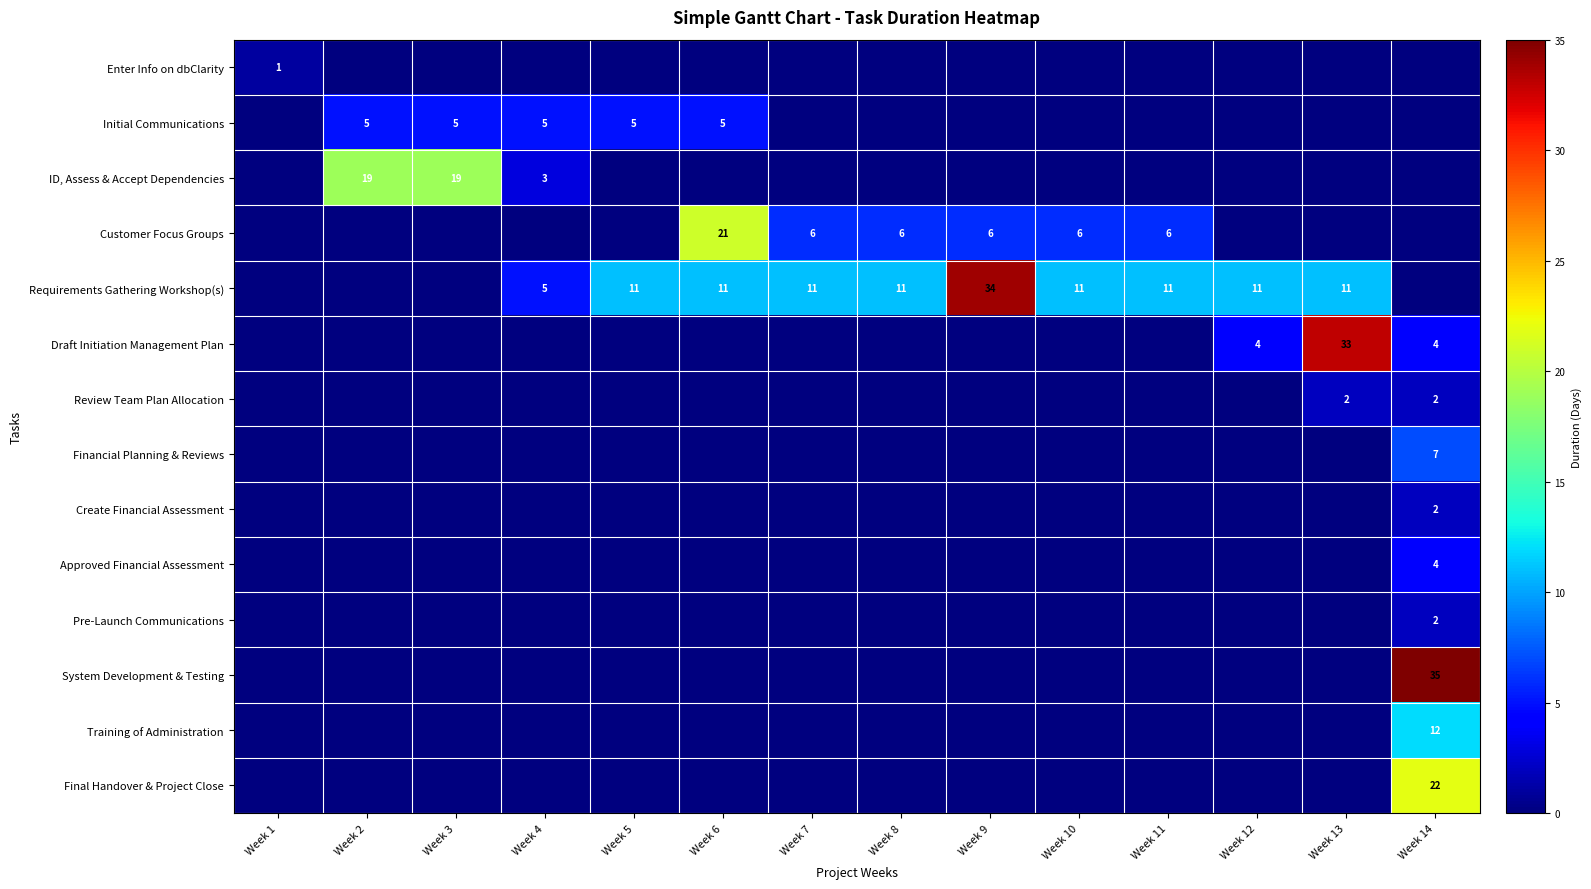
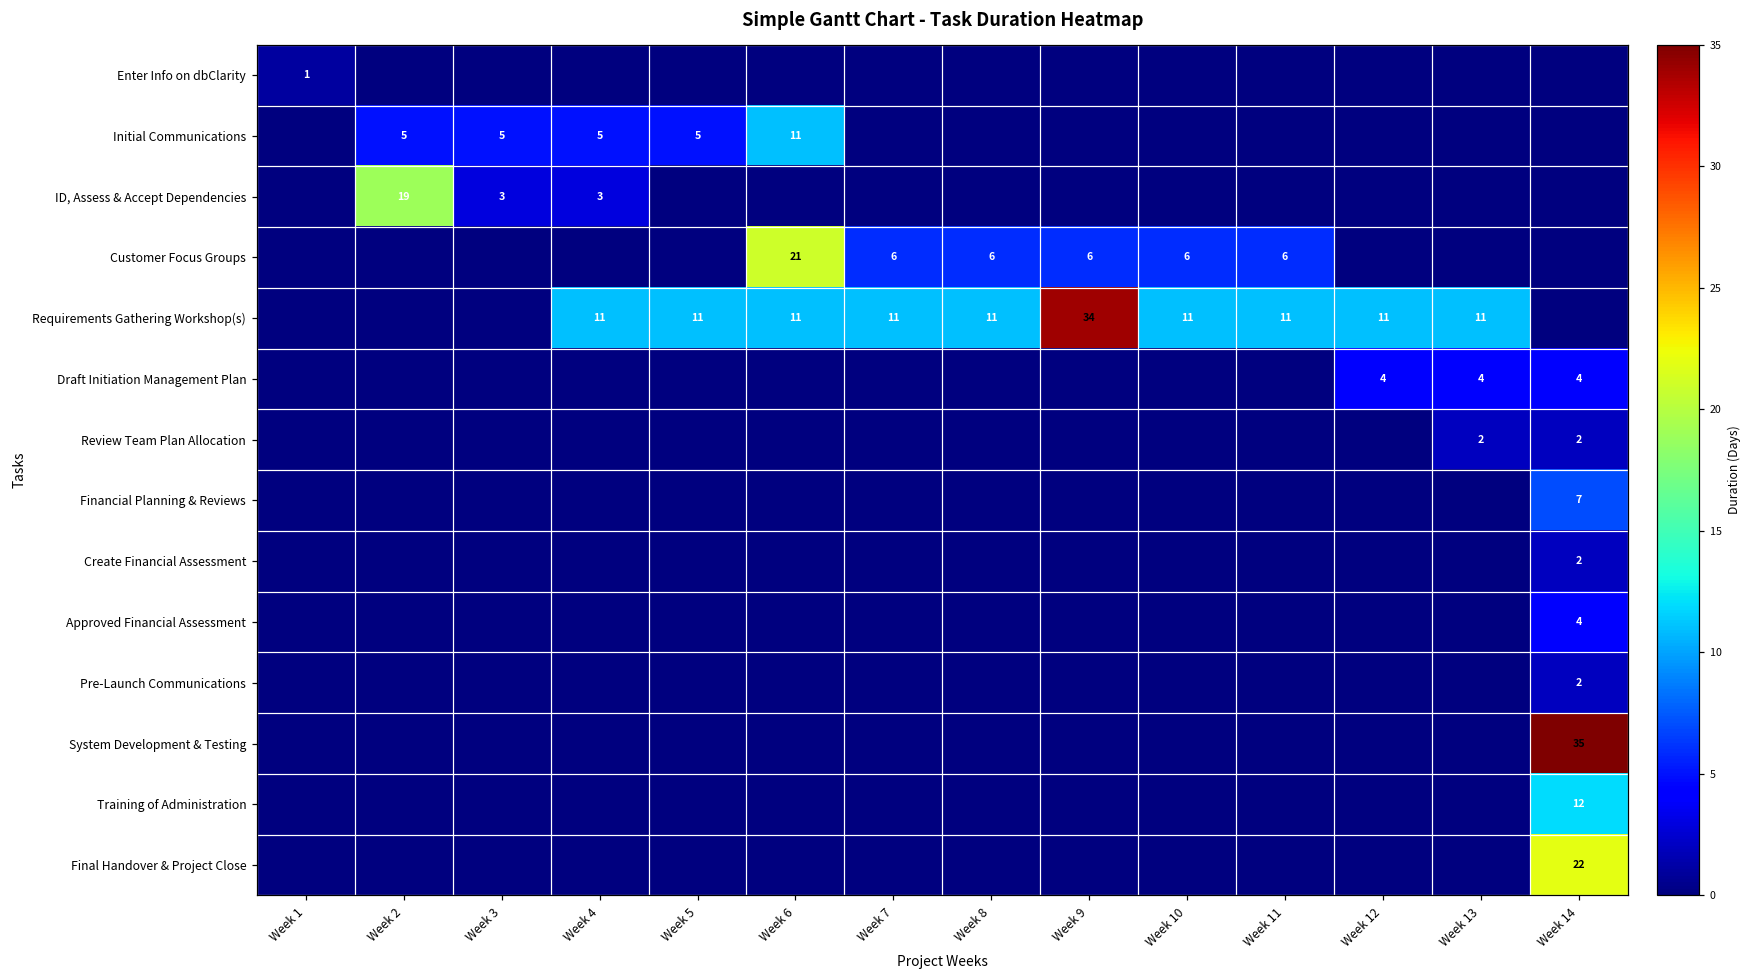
  {
    "Enter Info on dbClarity": {
      "Week 1": 1
    },
    "Initial Communications": {
      "Week 2": 5,
      "Week 3": 5,
      "Week 4": 5,
      "Week 5": 5,
-     "Week 6": 5
+     "Week 6": 11
    },
    "ID, Assess & Accept Dependencies": {
      "Week 2": 19,
-     "Week 3": 19,
+     "Week 3": 3,
      "Week 4": 3
    },
    "Customer Focus Groups": {
      "Week 6": 21,
      "Week 7": 6,
      "Week 8": 6,
      "Week 9": 6,
      "Week 10": 6,
      "Week 11": 6
    },
    "Requirements Gathering Workshop(s)": {
-     "Week 4": 5,
+     "Week 4": 11,
      "Week 5": 11,
      "Week 6": 11,
      "Week 7": 11,
      "Week 8": 11,
      "Week 9": 34,
      "Week 10": 11,
      "Week 11": 11,
      "Week 12": 11,
      "Week 13": 11
    },
    "Draft Initiation Management Plan": {
      "Week 12": 4,
-     "Week 13": 33,
+     "Week 13": 4,
      "Week 14": 4
    },
    "Review Team Plan Allocation": {
      "Week 13": 2,
      "Week 14": 2
    },
    "Financial Planning & Reviews": {
      "Week 14": 7
    },
    "Create Financial Assessment": {
      "Week 14": 2
    },
    "Approved Financial Assessment": {
      "Week 14": 4
    },
    "Pre-Launch Communications": {
      "Week 14": 2
    },
    "System Development & Testing": {
      "Week 14": 35
    },
    "Training of Administration": {
      "Week 14": 12
    },
    "Final Handover & Project Close": {
      "Week 14": 22
    }
  }
